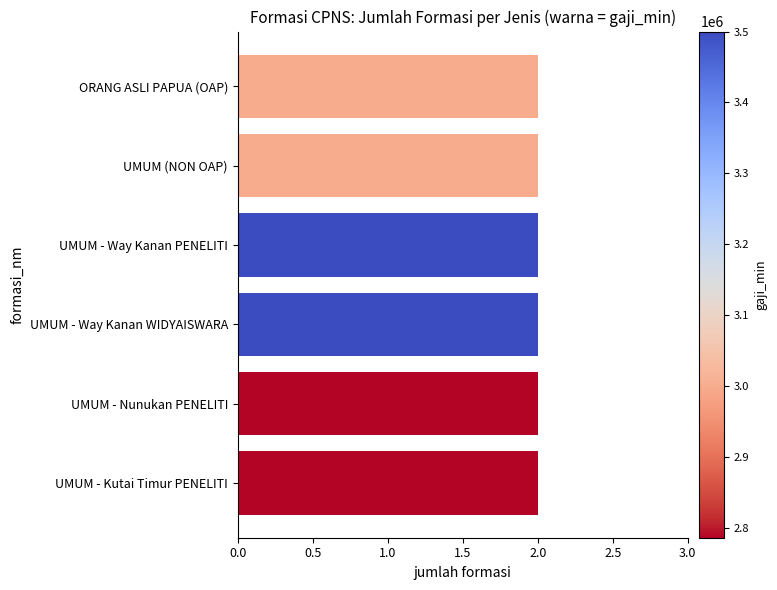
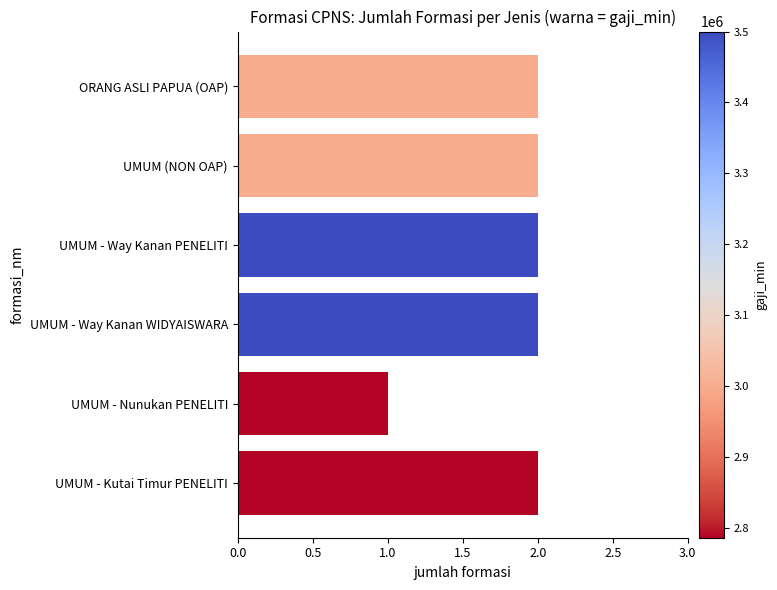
  {
    "ORANG ASLI PAPUA (OAP)": 2,
    "UMUM (NON OAP)": 2,
    "UMUM - Way Kanan PENELITI": 2,
    "UMUM - Way Kanan WIDYAISWARA": 2,
-   "UMUM - Nunukan PENELITI": 2,
+   "UMUM - Nunukan PENELITI": 1,
    "UMUM - Kutai Timur PENELITI": 2
  }
